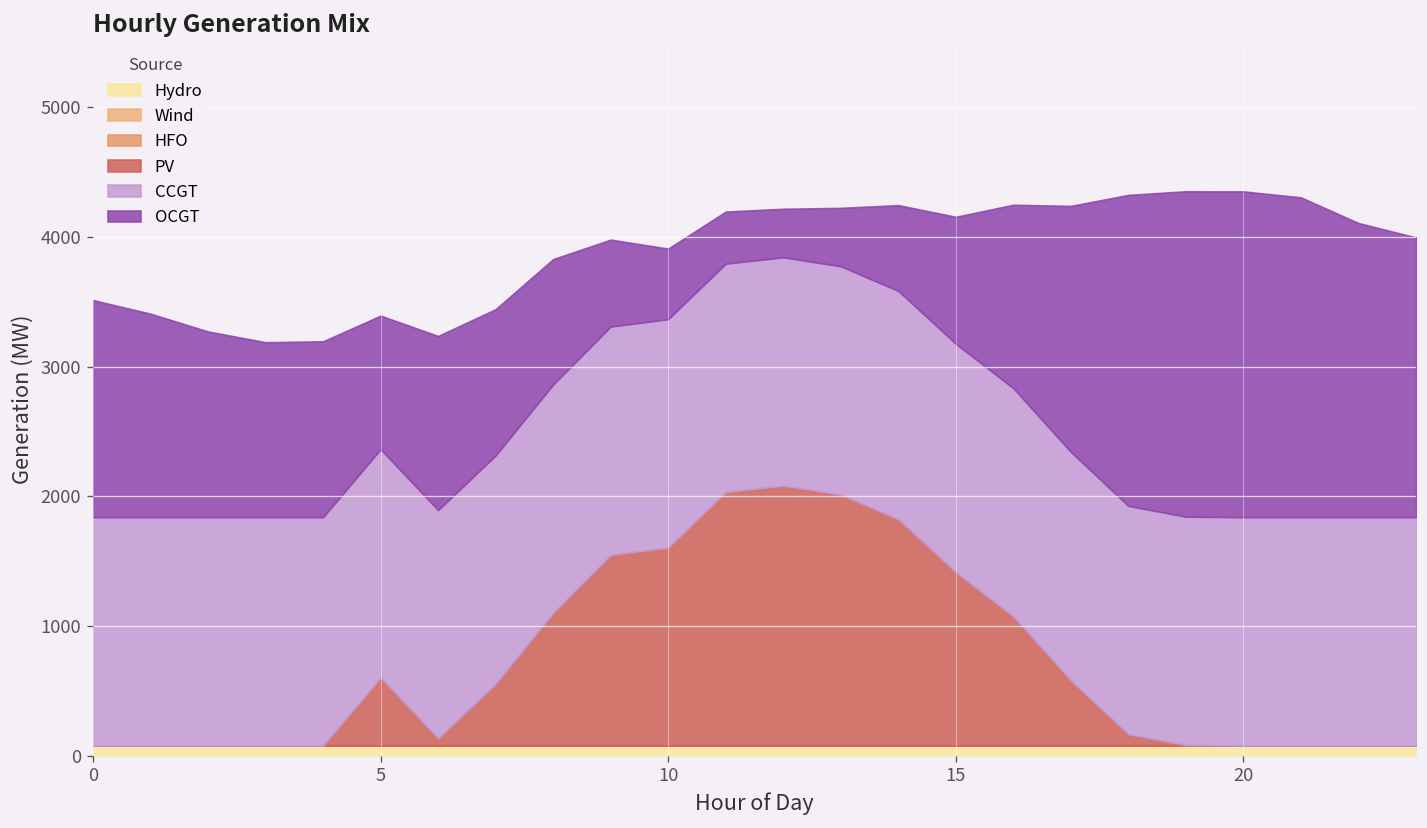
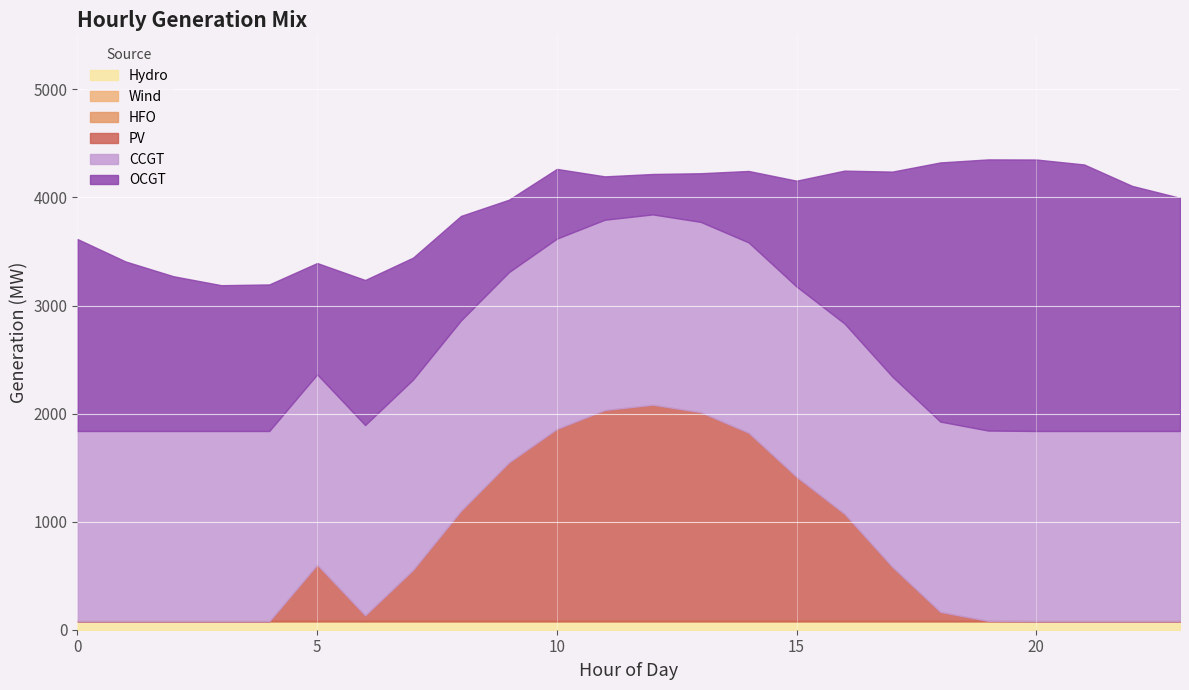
  {
    "HFO": {
      "5": 80,
      "10": 80,
      "15": 80
    },
    "PV": {
      "5": 520,
-     "10": 1530,
+     "10": 1780,
      "15": 1340
    },
    "CCGT": {
      "0": 1760,
      "5": 1760,
      "10": 1760,
      "15": 1760,
      "20": 1760
    },
    "OCGT": {
-     "0": 1670,
+     "0": 1780,
      "5": 1030,
-     "10": 540,
+     "10": 650,
      "15": 980,
      "20": 2510
    }
  }
